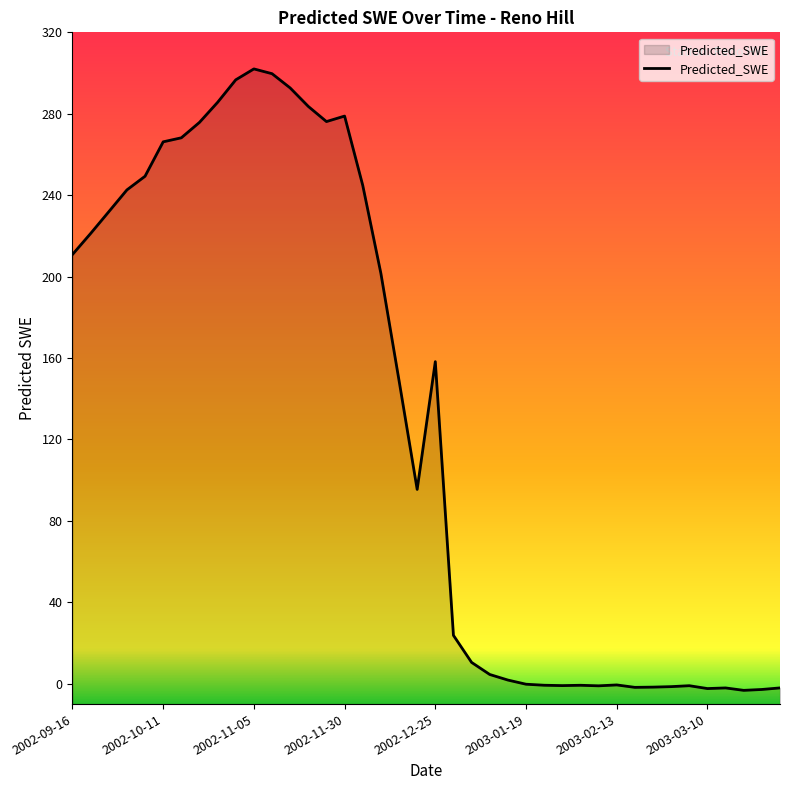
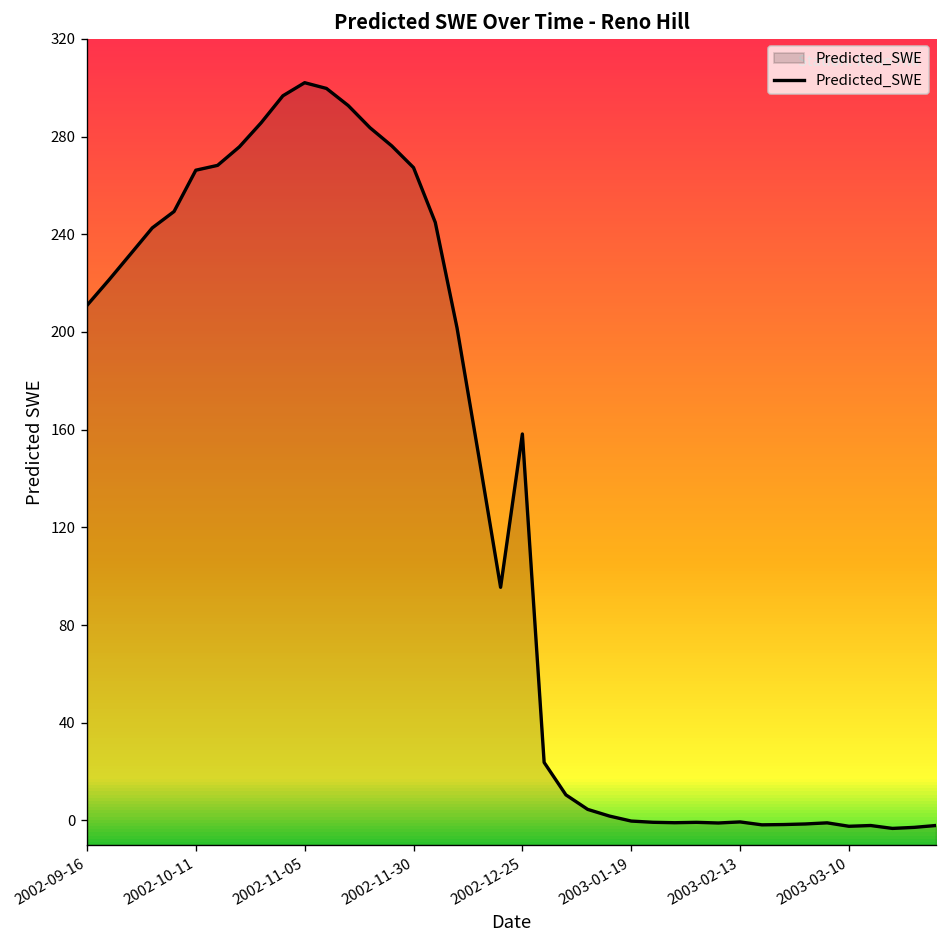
  {
    "2002-09-16": 211,
    "2002-10-11": 266,
    "2002-11-05": 302,
-   "2002-11-30": 279,
+   "2002-11-30": 267,
    "2002-12-25": 158,
    "2003-01-19": 0,
    "2003-02-13": -1,
    "2003-03-10": -2
  }
